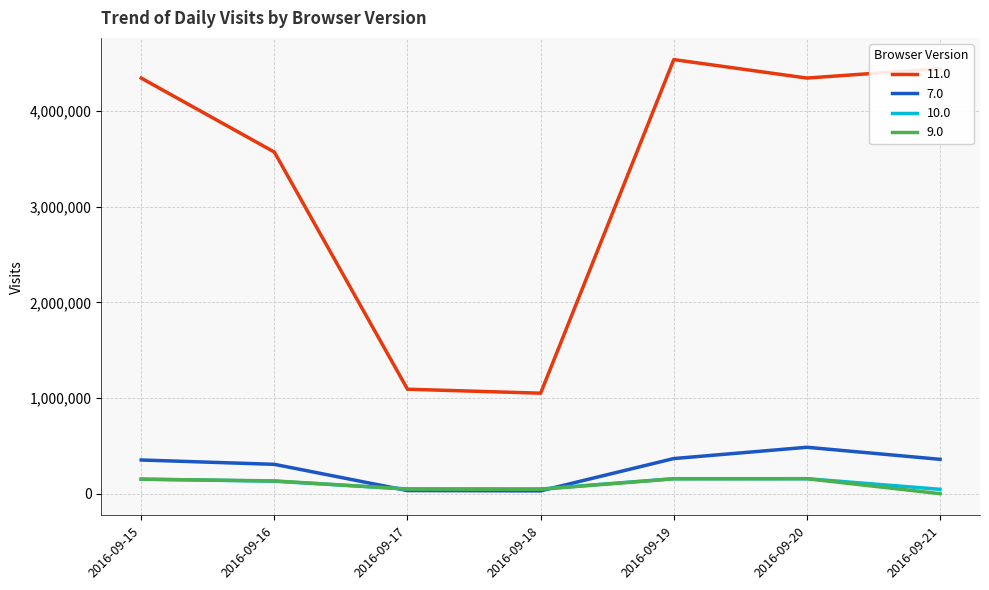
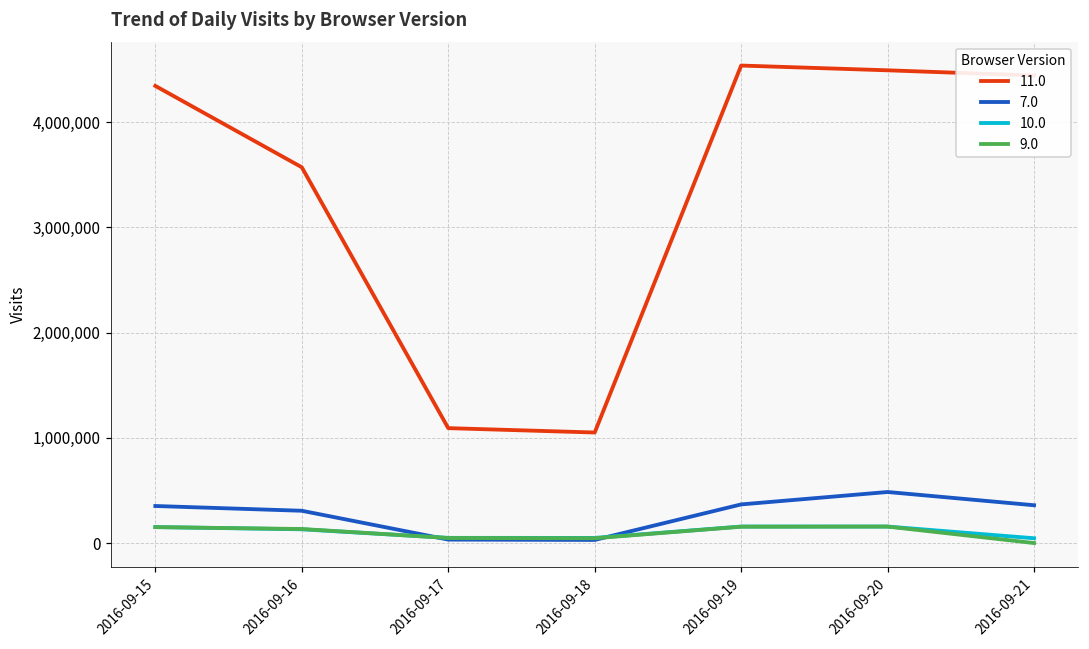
  {
    "11.0": {
      "2016-09-15": "4,300,000",
      "2016-09-16": "3,600,000",
      "2016-09-17": "1,100,000",
      "2016-09-18": "1,100,000",
      "2016-09-19": "4,500,000",
-     "2016-09-20": "4,300,000"
+     "2016-09-20": "4,500,000"
    },
    "7.0": {
      "2016-09-15": "400,000",
      "2016-09-16": "300,000",
      "2016-09-19": "400,000",
      "2016-09-20": "500,000",
      "2016-09-21": "400,000"
    },
    "10.0": {
      "2016-09-21": "0"
    },
    "9.0": {
      "2016-09-21": "0"
    }
  }
